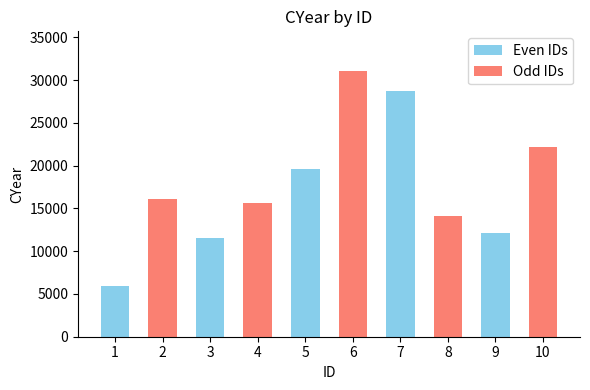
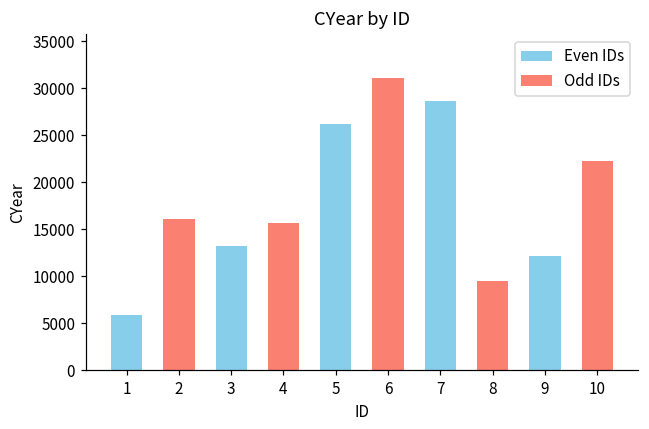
  {
    "1": 6000,
    "2": 16000,
-   "3": 12000,
+   "3": 13000,
    "4": 16000,
-   "5": 20000,
+   "5": 26000,
    "6": 31000,
    "7": 29000,
-   "8": 14000,
+   "8": 10000,
    "9": 12000,
    "10": 22000
  }
